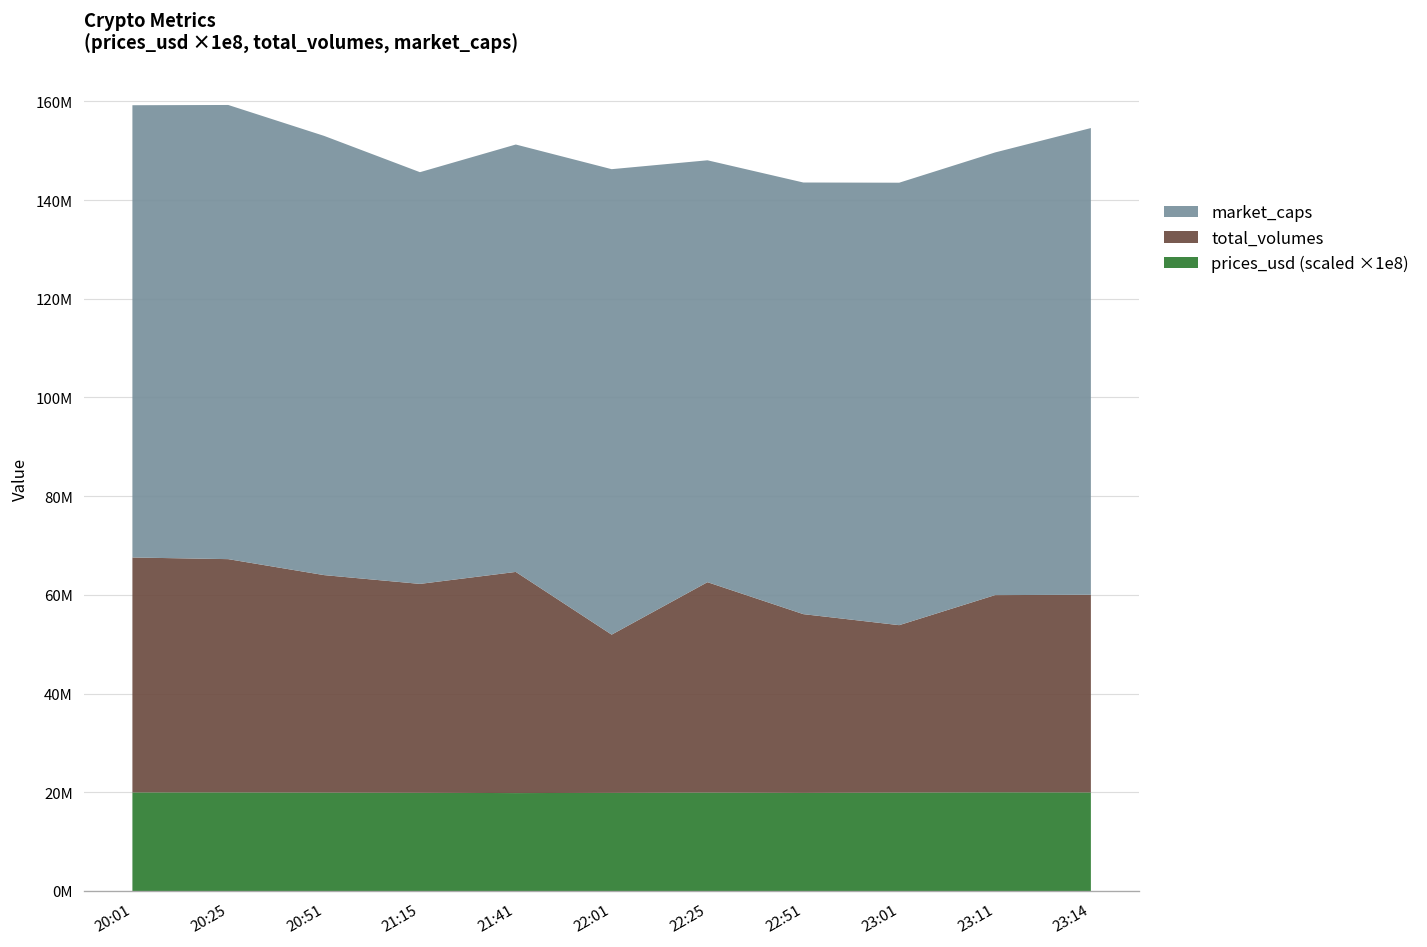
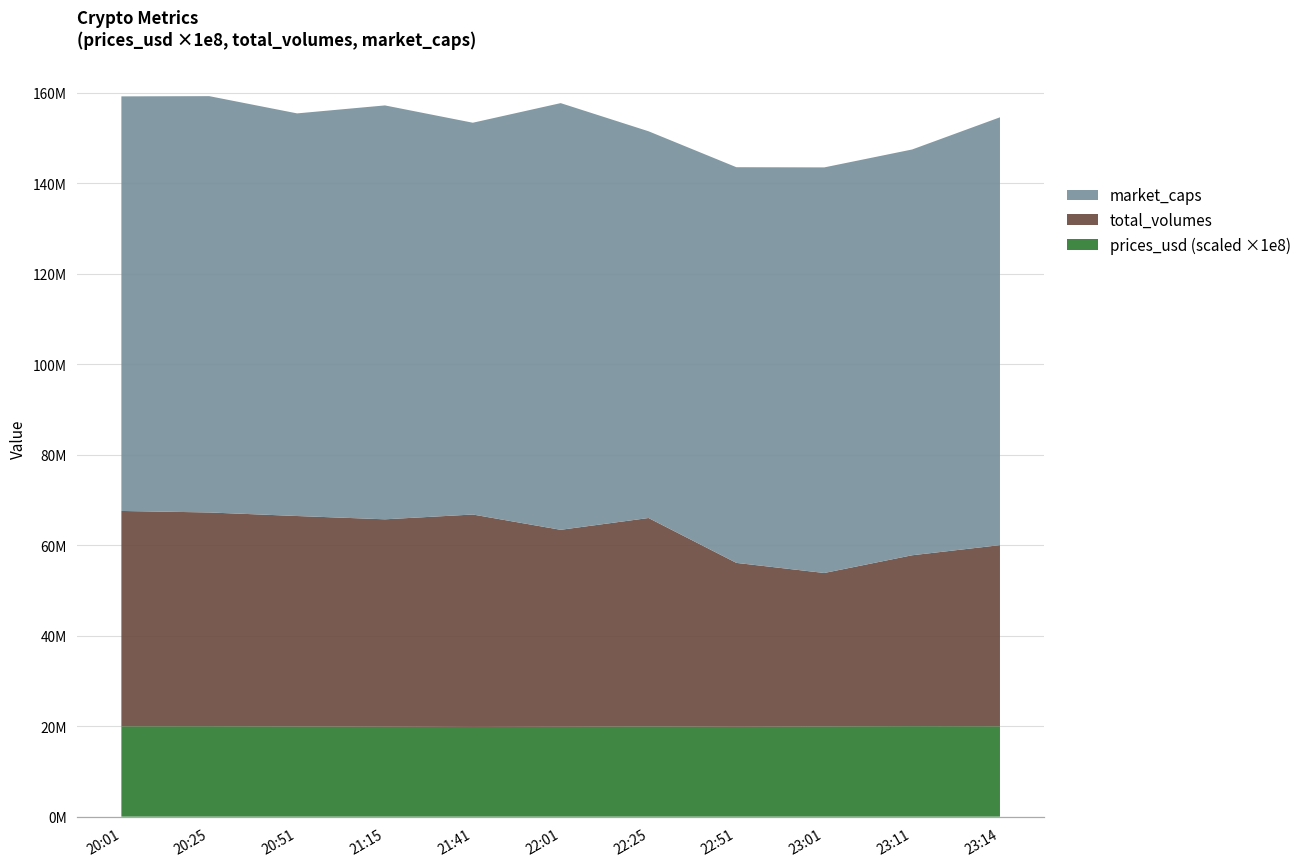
  {
    "prices_usd (scaled ×1e8)": {
      "20:01": 20000000,
      "20:25": 20000000,
      "20:51": 20000000,
      "21:15": 20000000,
      "21:41": 20000000,
      "22:01": 20000000,
      "22:25": 20000000,
      "22:51": 20000000,
      "23:01": 20000000,
      "23:11": 20000000,
      "23:14": 20000000
    },
    "total_volumes": {
      "20:01": 48000000,
      "20:25": 47000000,
-     "20:51": 44000000,
-     "21:15": 42000000,
-     "21:41": 45000000,
-     "22:01": 32000000,
-     "22:25": 43000000,
+     "20:51": 47000000,
+     "21:15": 46000000,
+     "21:41": 47000000,
+     "22:01": 44000000,
+     "22:25": 46000000,
      "22:51": 36000000,
      "23:01": 34000000,
-     "23:11": 40000000,
+     "23:11": 38000000,
      "23:14": 40000000
    },
    "market_caps": {
      "20:01": 92000000,
      "20:25": 92000000,
      "20:51": 89000000,
-     "21:15": 83000000,
+     "21:15": 91000000,
      "21:41": 87000000,
      "22:01": 94000000,
      "22:25": 85000000,
      "22:51": 87000000,
      "23:01": 90000000,
      "23:11": 90000000,
      "23:14": 95000000
    }
  }
